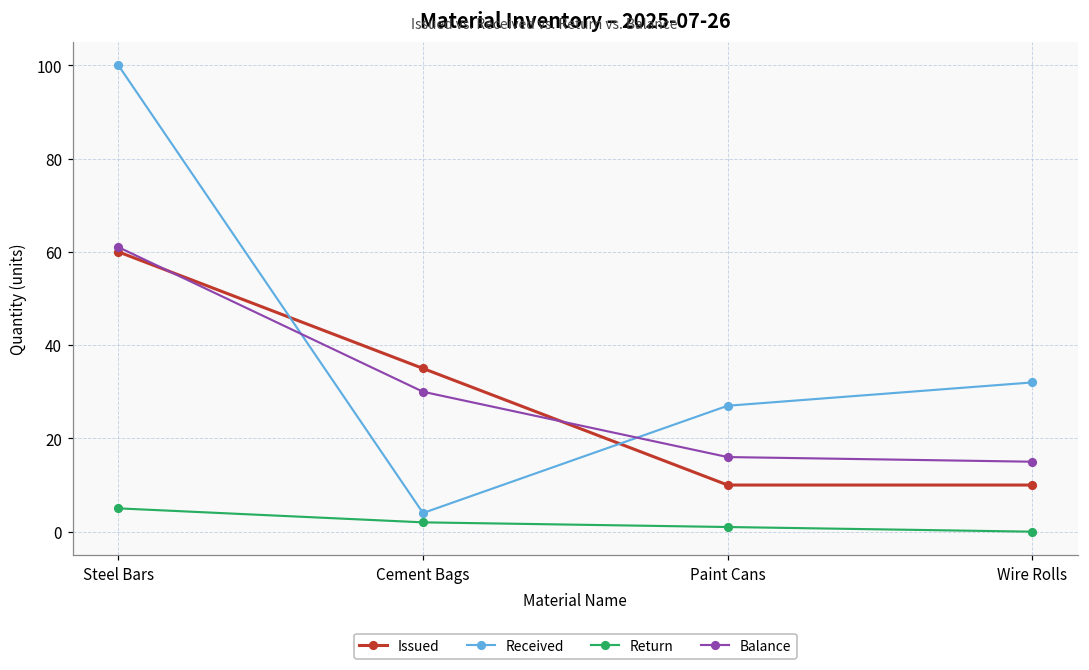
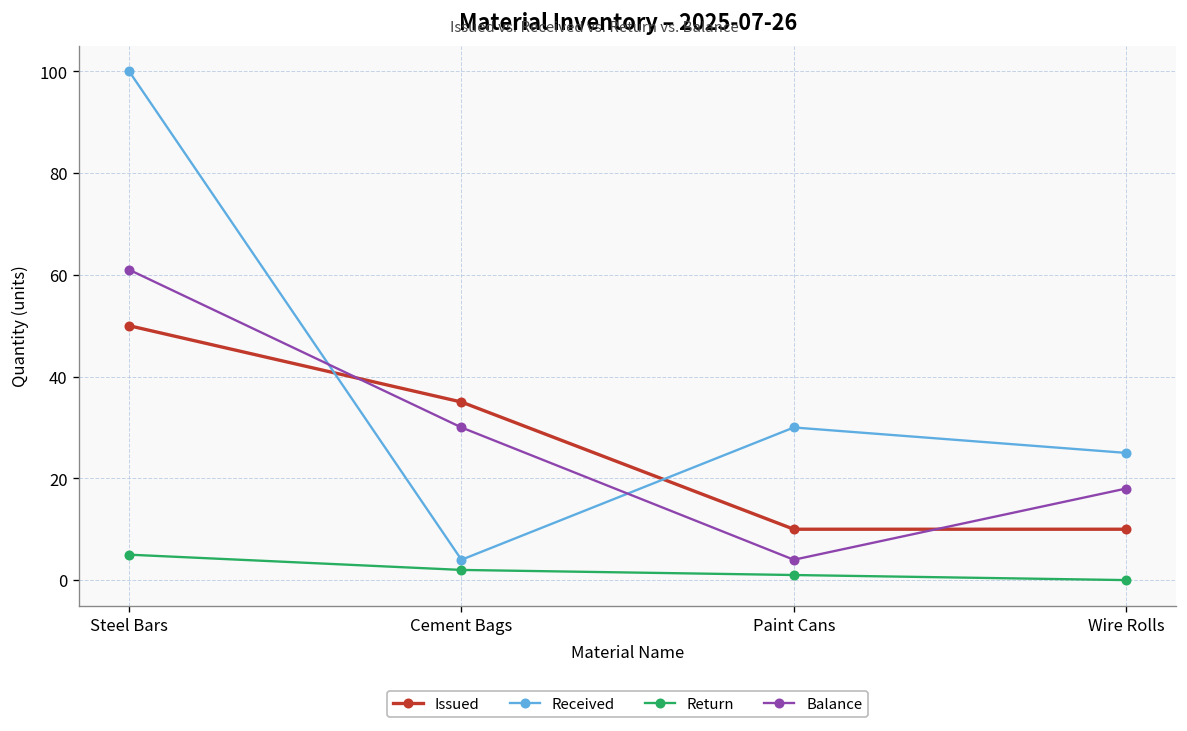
  {
    "Issued": {
-     "Steel Bars": 60,
+     "Steel Bars": 50,
      "Cement Bags": 35,
      "Paint Cans": 10,
      "Wire Rolls": 10
    },
    "Received": {
      "Steel Bars": 100,
      "Cement Bags": 4,
-     "Paint Cans": 27,
-     "Wire Rolls": 32
+     "Paint Cans": 30,
+     "Wire Rolls": 25
    },
    "Return": {
      "Steel Bars": 5,
      "Cement Bags": 2,
      "Paint Cans": 1,
      "Wire Rolls": 0
    },
    "Balance": {
      "Steel Bars": 61,
      "Cement Bags": 30,
-     "Paint Cans": 16,
-     "Wire Rolls": 15
+     "Paint Cans": 4,
+     "Wire Rolls": 18
    }
  }
